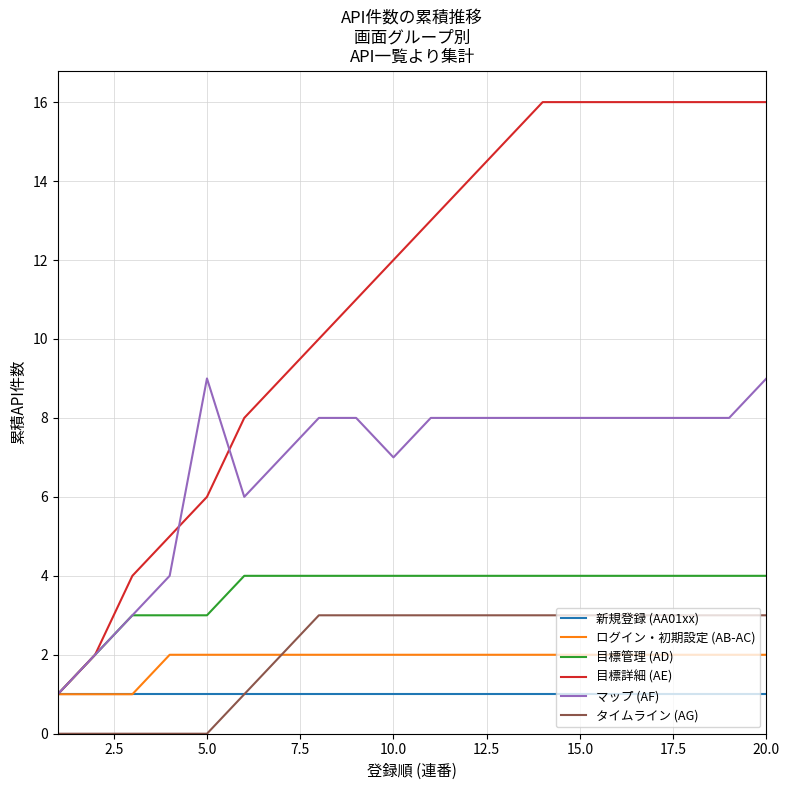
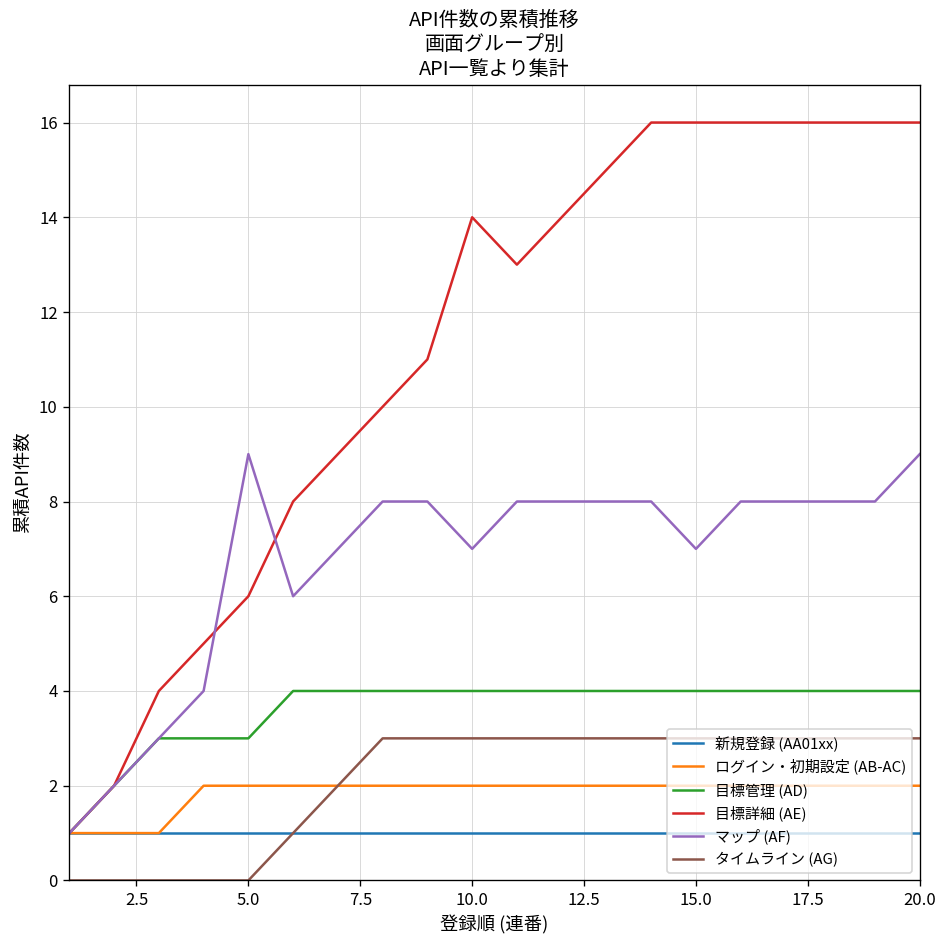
  {
    "新規登録 (AA01xx)": {
      "5.0": 1,
      "10.0": 1,
      "20.0": 1
    },
    "ログイン・初期設定 (AB-AC)": {
      "5.0": 2,
      "10.0": 2,
      "20.0": 2
    },
    "目標管理 (AD)": {
      "5.0": 3,
      "10.0": 4,
      "15.0": 4,
      "20.0": 4
    },
    "目標詳細 (AE)": {
      "5.0": 6,
-     "10.0": 12,
+     "10.0": 14,
      "15.0": 16,
      "20.0": 16
    },
    "マップ (AF)": {
      "5.0": 9,
      "10.0": 7,
-     "15.0": 8,
+     "15.0": 7,
      "20.0": 9
    },
    "タイムライン (AG)": {
      "5.0": 0,
      "10.0": 3,
      "20.0": 3
    }
  }
